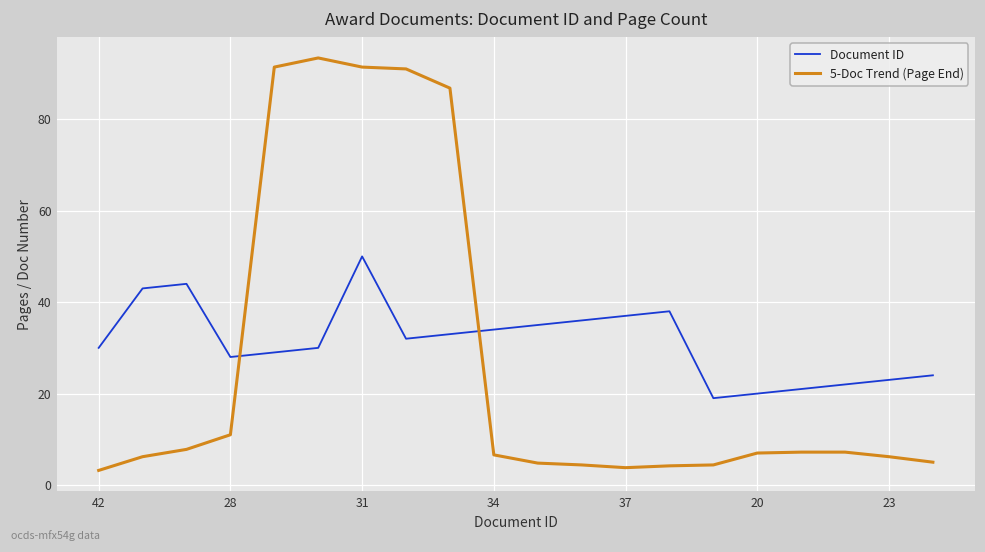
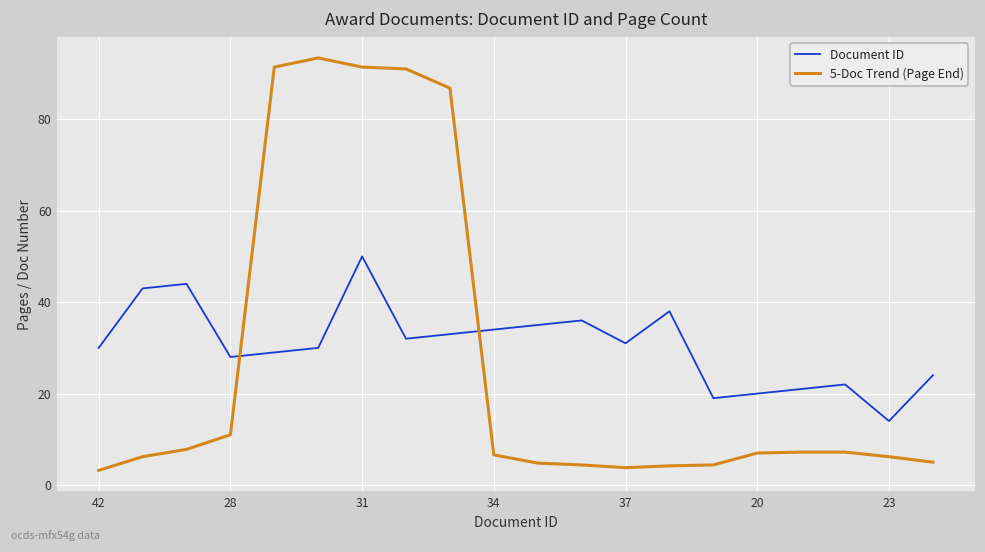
  {
    "Document ID": {
      "42": 30,
      "28": 28,
      "31": 50,
      "34": 34,
-     "37": 37,
+     "37": 31,
      "20": 20,
-     "23": 23
+     "23": 14
    },
    "5-Doc Trend (Page End)": {
      "42": 3,
      "28": 11,
      "31": 91,
      "34": 7,
      "37": 4,
      "20": 7,
      "23": 6
    }
  }
